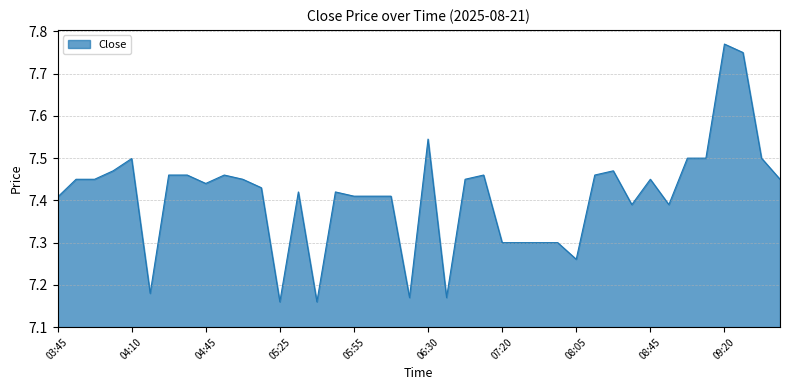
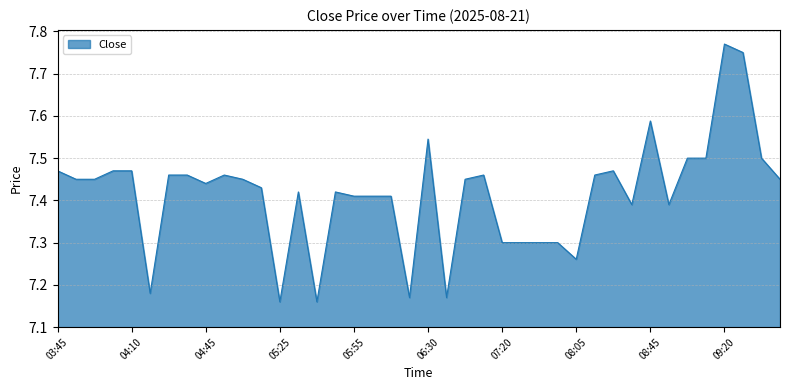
  {
-   "03:45": 7.41,
-   "04:10": 7.50,
+   "03:45": 7.47,
+   "04:10": 7.47,
    "04:45": 7.44,
    "05:25": 7.16,
    "05:55": 7.41,
    "06:30": 7.55,
    "07:20": 7.30,
    "08:05": 7.26,
-   "08:45": 7.45,
+   "08:45": 7.59,
    "09:20": 7.77
  }
